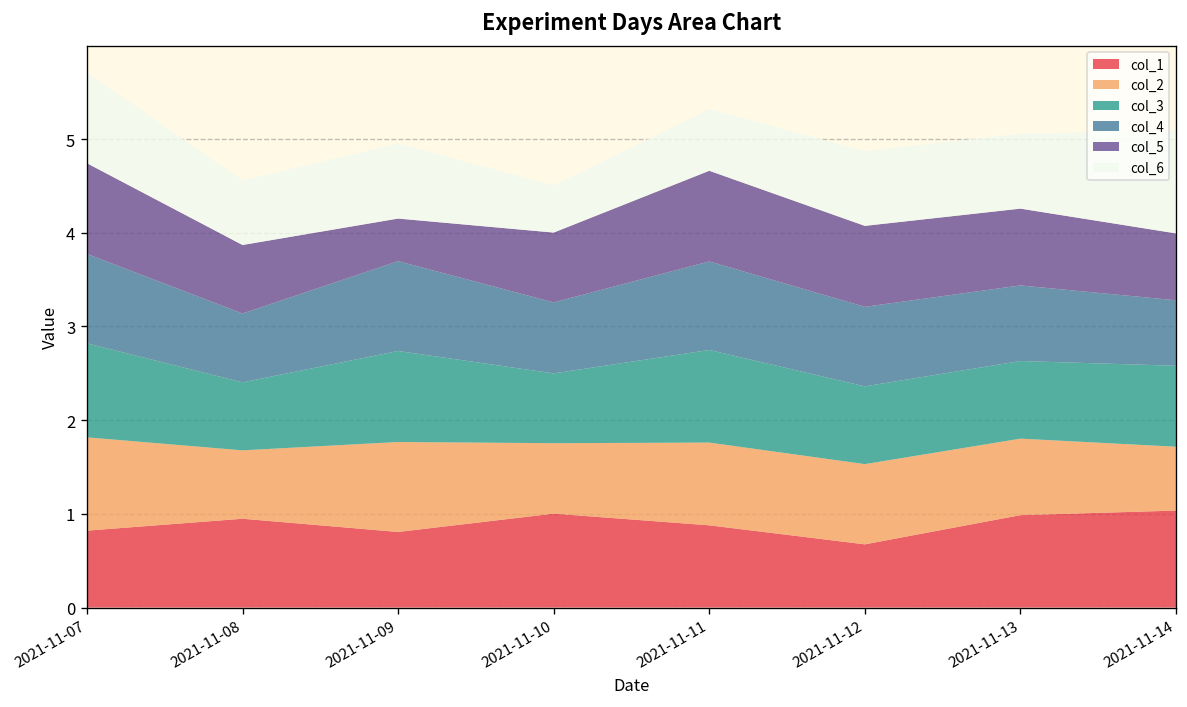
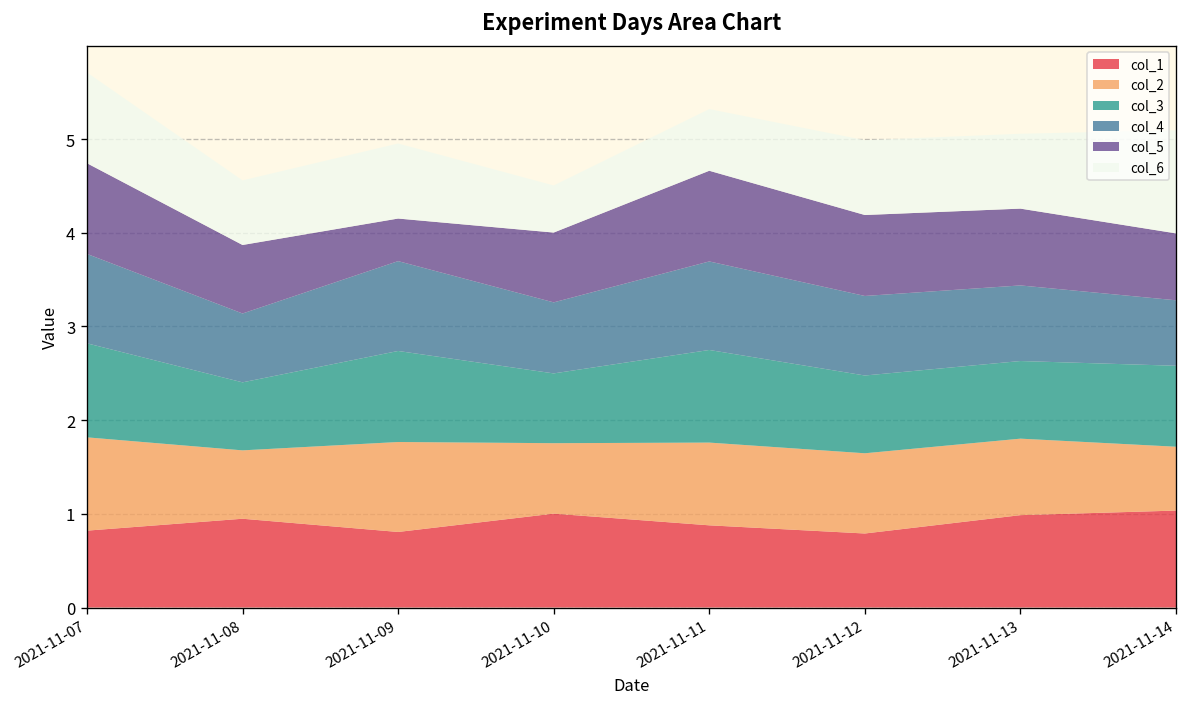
  {
    "col_1": {
      "2021-11-07": 0.8,
      "2021-11-08": 0.9,
      "2021-11-09": 0.8,
      "2021-11-10": 1.0,
      "2021-11-11": 0.9,
-     "2021-11-12": 0.7,
+     "2021-11-12": 0.8,
      "2021-11-13": 1.0,
      "2021-11-14": 1.0
    },
    "col_2": {
      "2021-11-07": 1.0,
      "2021-11-08": 0.7,
      "2021-11-09": 1.0,
      "2021-11-10": 0.8,
      "2021-11-11": 0.9,
      "2021-11-12": 0.9,
      "2021-11-13": 0.8,
      "2021-11-14": 0.7
    },
    "col_5": {
      "2021-11-07": 1.0,
      "2021-11-08": 0.7,
      "2021-11-09": 0.5,
      "2021-11-10": 0.7,
      "2021-11-11": 1.0,
      "2021-11-12": 0.9,
      "2021-11-13": 0.8,
      "2021-11-14": 0.7
    },
    "col_6": {
      "2021-11-07": 1.0,
      "2021-11-08": 0.7,
      "2021-11-09": 0.8,
      "2021-11-10": 0.5,
      "2021-11-11": 0.7,
      "2021-11-12": 0.8,
      "2021-11-13": 0.8,
      "2021-11-14": 1.1
    }
  }
